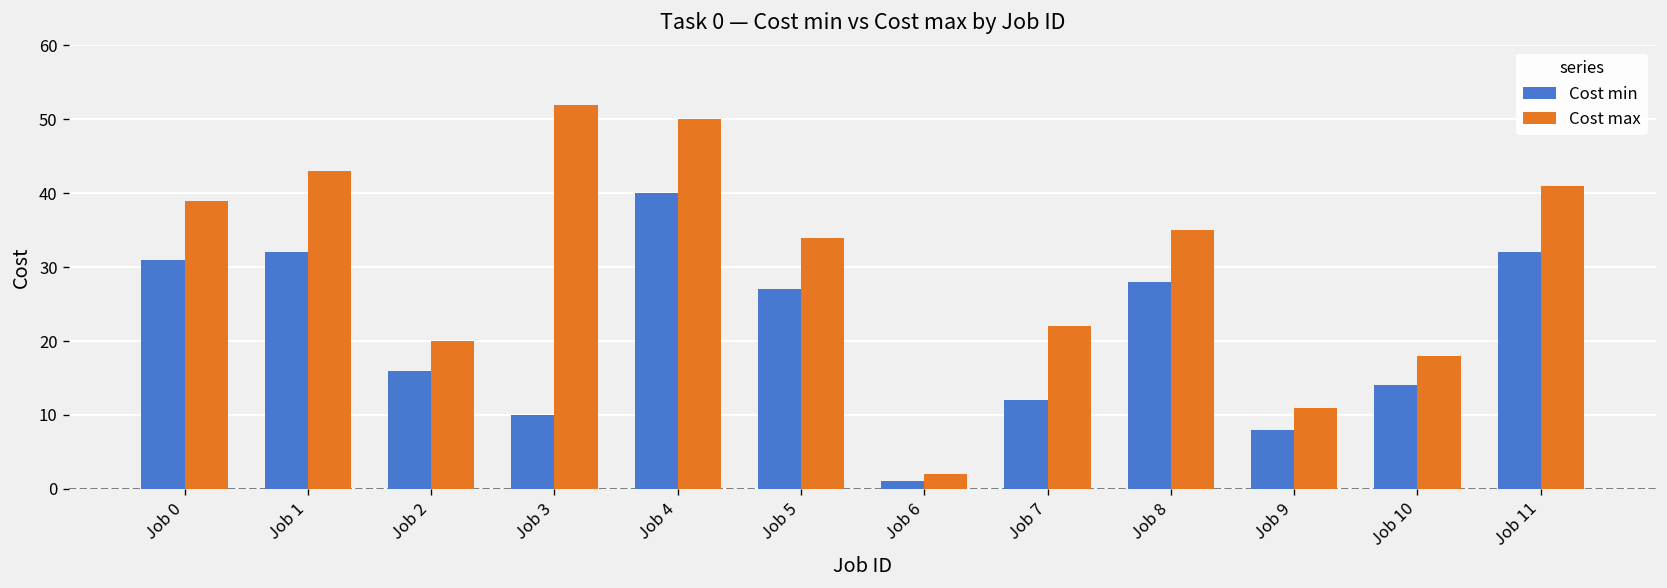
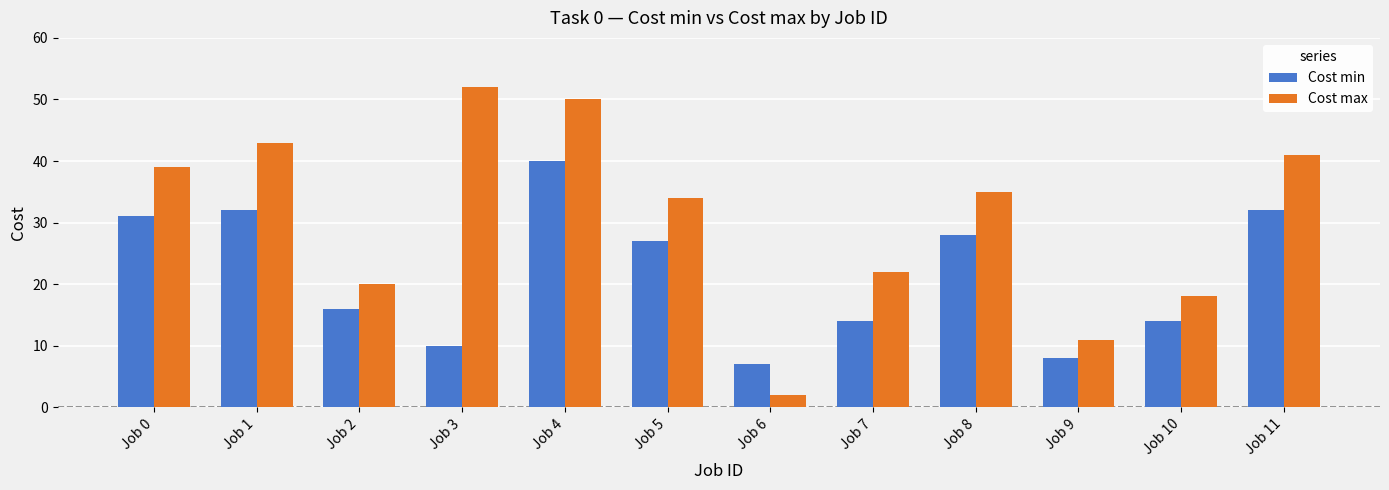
  {
    "Cost min": {
      "Job 0": 31,
      "Job 1": 32,
      "Job 2": 16,
      "Job 3": 10,
      "Job 4": 40,
      "Job 5": 27,
-     "Job 6": 1,
-     "Job 7": 12,
+     "Job 6": 7,
+     "Job 7": 14,
      "Job 8": 28,
      "Job 9": 8,
      "Job 10": 14,
      "Job 11": 32
    },
    "Cost max": {
      "Job 0": 39,
      "Job 1": 43,
      "Job 2": 20,
      "Job 3": 52,
      "Job 4": 50,
      "Job 5": 34,
      "Job 6": 2,
      "Job 7": 22,
      "Job 8": 35,
      "Job 9": 11,
      "Job 10": 18,
      "Job 11": 41
    }
  }
